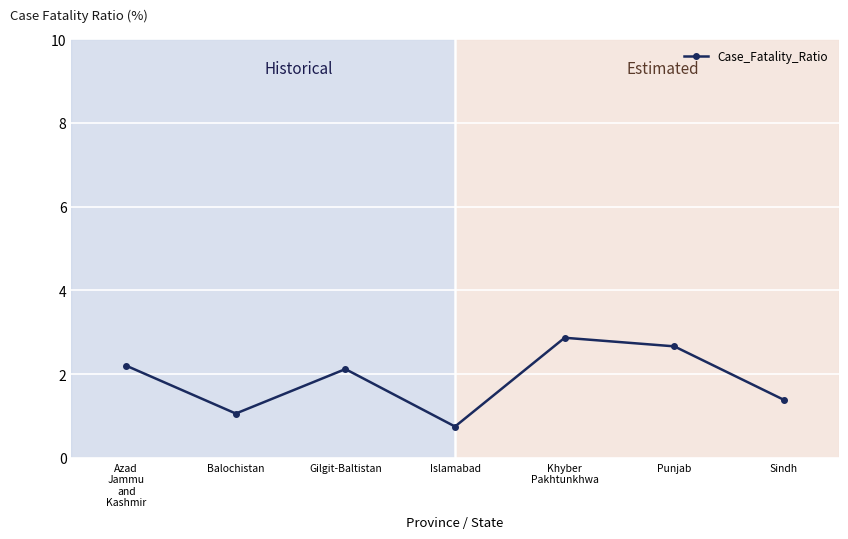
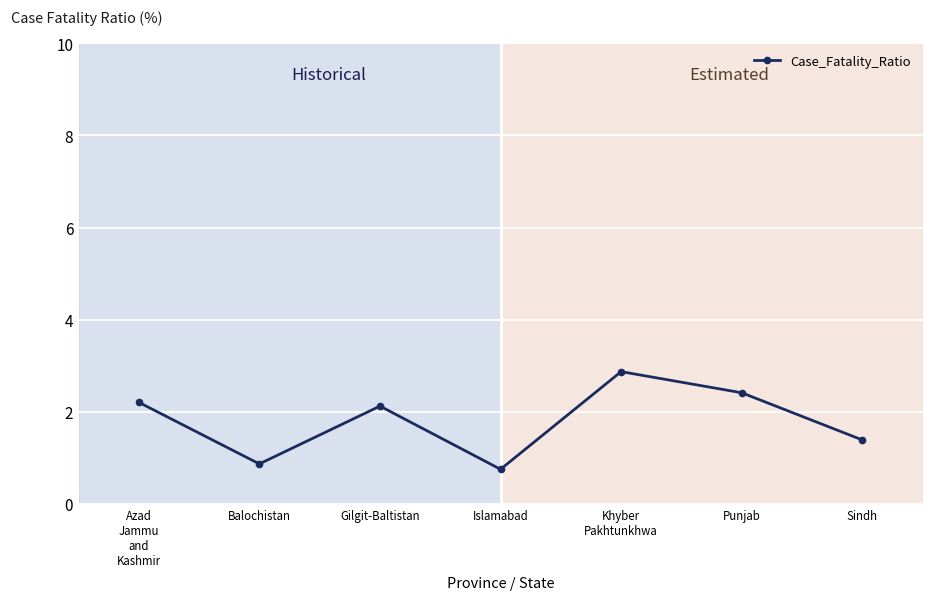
  {
    "Azad Jammu and Kashmir": 2.2,
-   "Balochistan": 1.1,
+   "Balochistan": 0.9,
    "Gilgit-Baltistan": 2.1,
    "Islamabad": 0.8,
    "Khyber Pakhtunkhwa": 2.9,
-   "Punjab": 2.7,
+   "Punjab": 2.4,
    "Sindh": 1.4
  }
